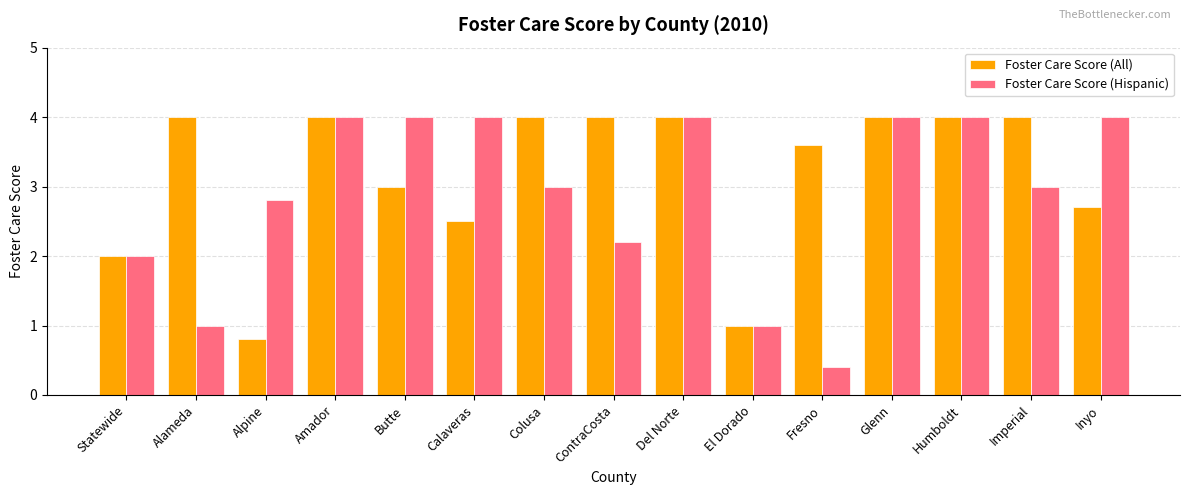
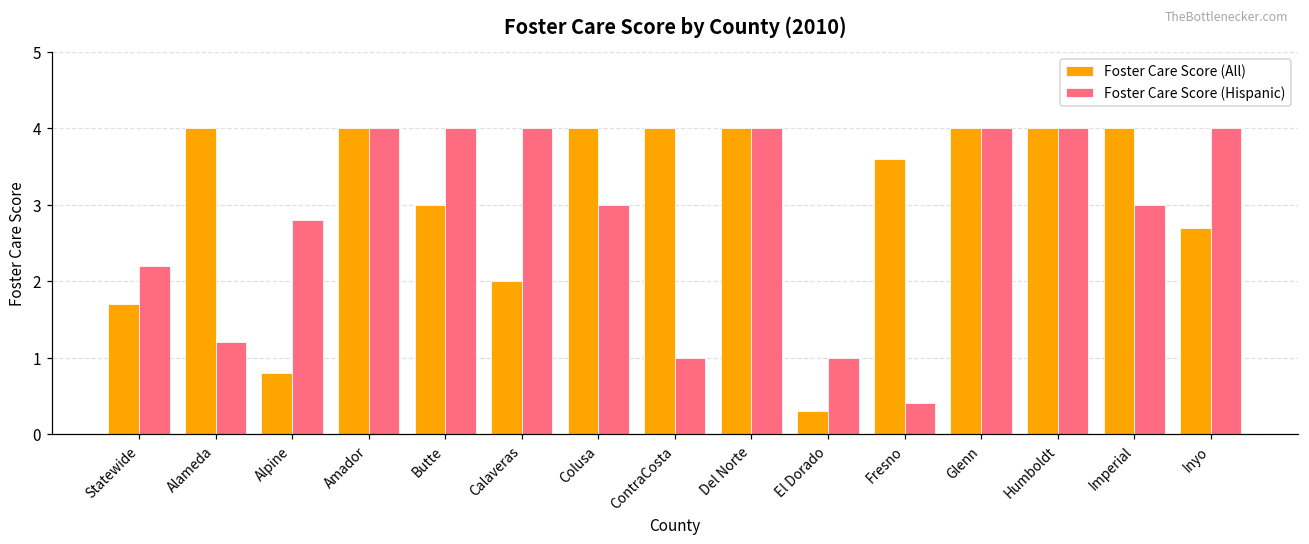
  {
    "Foster Care Score (All)": {
-     "Statewide": 2.0,
+     "Statewide": 1.7,
      "Alameda": 4.0,
      "Alpine": 0.8,
      "Amador": 4.0,
      "Butte": 3.0,
-     "Calaveras": 2.5,
+     "Calaveras": 2.0,
      "Colusa": 4.0,
      "ContraCosta": 4.0,
      "Del Norte": 4.0,
-     "El Dorado": 1.0,
+     "El Dorado": 0.3,
      "Fresno": 3.6,
      "Glenn": 4.0,
      "Humboldt": 4.0,
      "Imperial": 4.0,
      "Inyo": 2.7
    },
    "Foster Care Score (Hispanic)": {
-     "Statewide": 2.0,
-     "Alameda": 1.0,
+     "Statewide": 2.2,
+     "Alameda": 1.2,
      "Alpine": 2.8,
      "Amador": 4.0,
      "Butte": 4.0,
      "Calaveras": 4.0,
      "Colusa": 3.0,
-     "ContraCosta": 2.2,
+     "ContraCosta": 1.0,
      "Del Norte": 4.0,
      "El Dorado": 1.0,
      "Fresno": 0.4,
      "Glenn": 4.0,
      "Humboldt": 4.0,
      "Imperial": 3.0,
      "Inyo": 4.0
    }
  }
